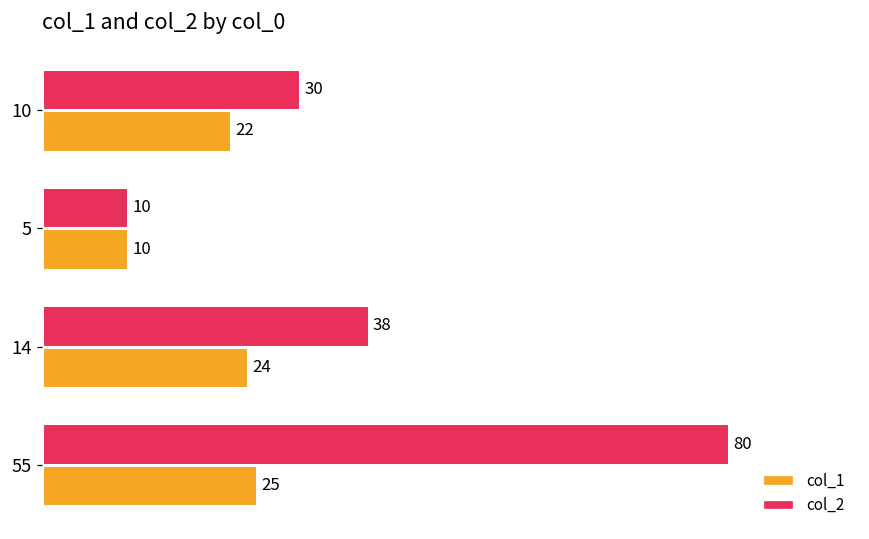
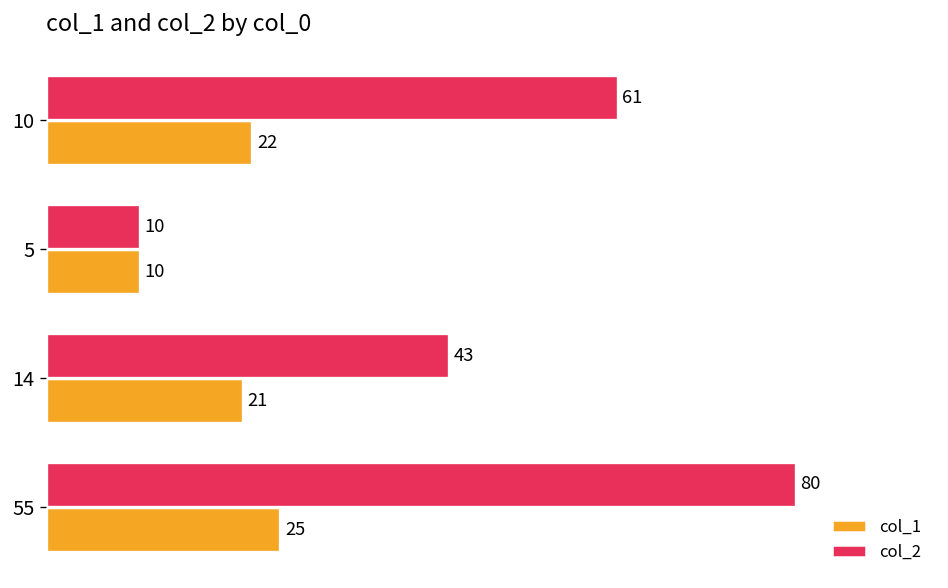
  {
    "col_1": {
      "10": 22,
      "5": 10,
-     "14": 24,
+     "14": 21,
      "55": 25
    },
    "col_2": {
-     "10": 30,
+     "10": 61,
      "5": 10,
-     "14": 38,
+     "14": 43,
      "55": 80
    }
  }
